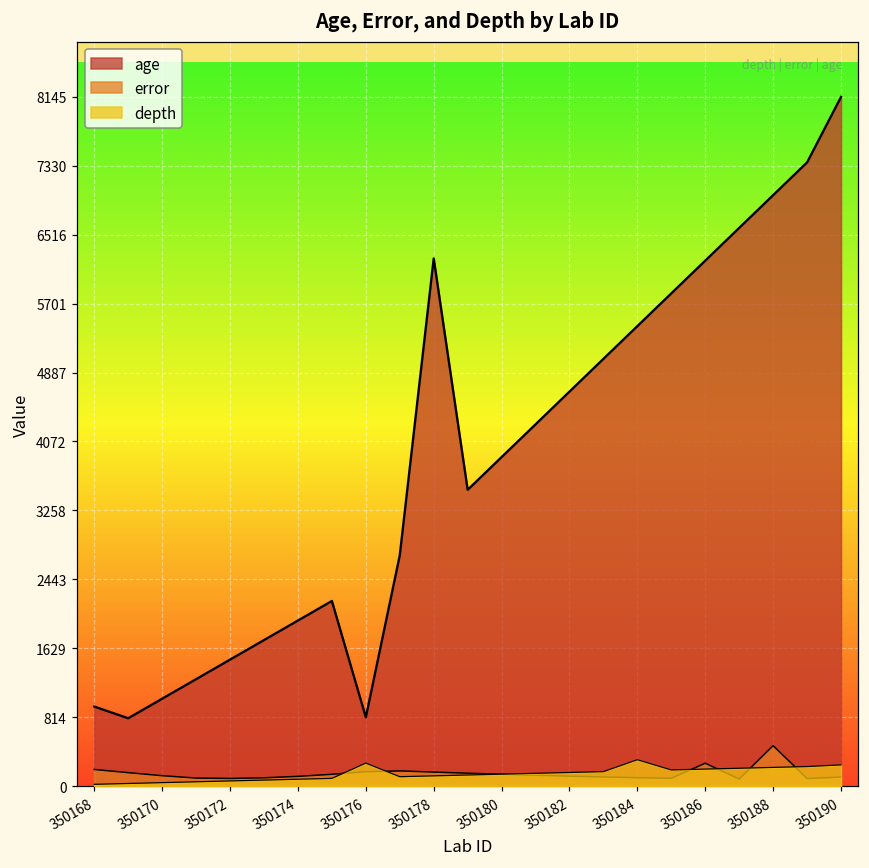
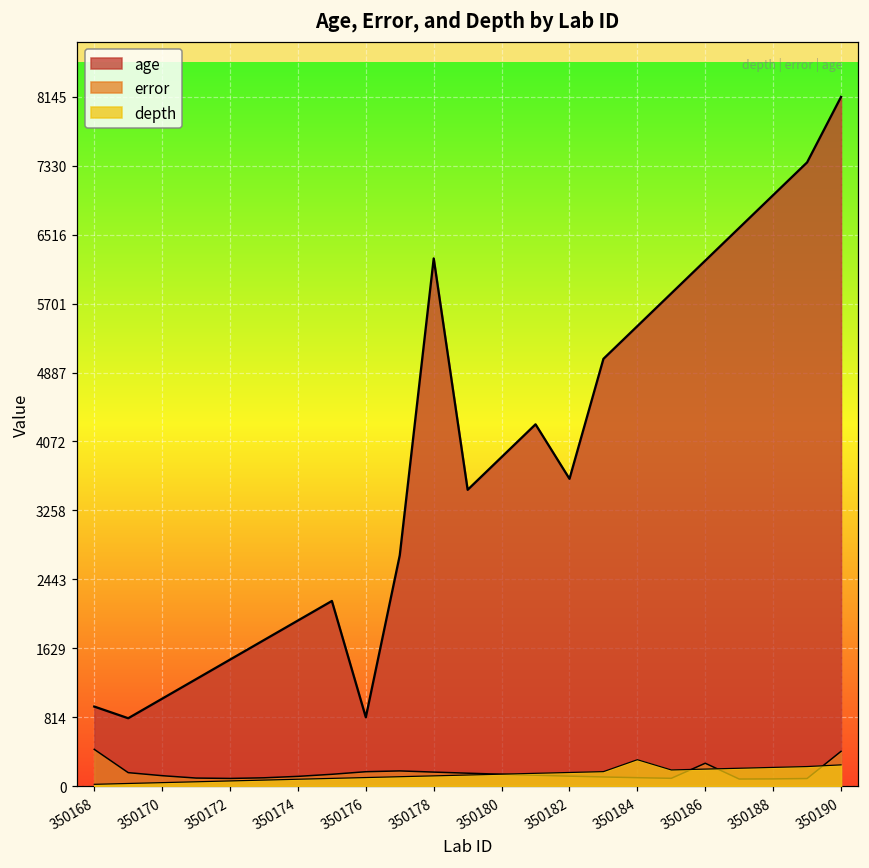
  {
    "age": {
      "350168": 900,
      "350170": 1000,
      "350172": 1500,
      "350174": 2000,
      "350176": 800,
      "350178": 6200,
      "350180": 3900,
-     "350182": 4700,
+     "350182": 3600,
      "350184": 5400,
      "350186": 6200,
      "350188": 7000,
      "350190": 8100
    },
    "error": {
-     "350168": 200,
+     "350168": 400,
      "350170": 100,
      "350174": 100,
      "350176": 200,
      "350178": 200,
      "350182": 100,
      "350184": 100,
      "350186": 300,
-     "350188": 500,
-     "350190": 100
+     "350188": 100,
+     "350190": 400
    },
    "depth": {
      "350168": 0,
      "350170": 0,
      "350174": 100,
-     "350176": 300,
+     "350176": 100,
      "350178": 100,
      "350182": 200,
      "350184": 300,
      "350186": 200,
      "350188": 200,
      "350190": 300
    }
  }
